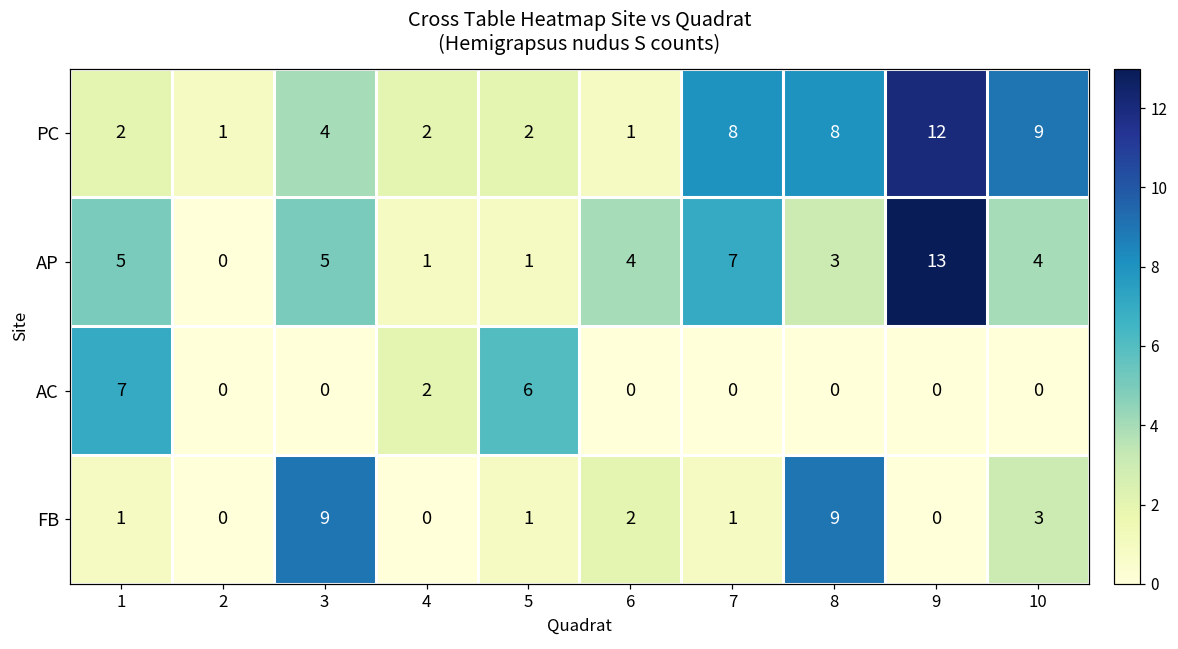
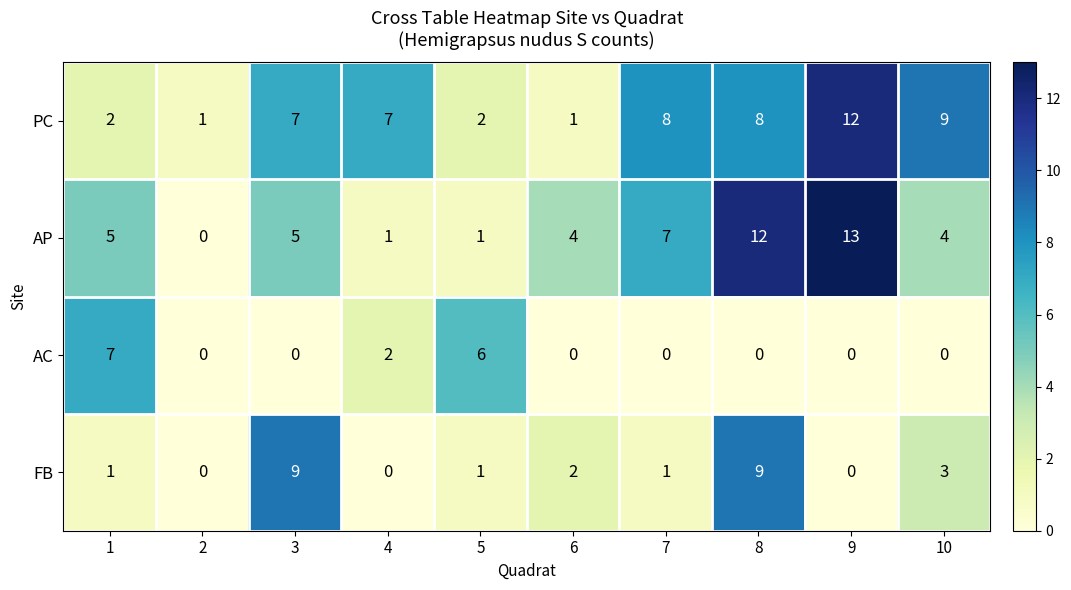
  {
    "PC": {
      "1": 2,
      "2": 1,
-     "3": 4,
-     "4": 2,
+     "3": 7,
+     "4": 7,
      "5": 2,
      "6": 1,
      "7": 8,
      "8": 8,
      "9": 12,
      "10": 9
    },
    "AP": {
      "1": 5,
      "2": 0,
      "3": 5,
      "4": 1,
      "5": 1,
      "6": 4,
      "7": 7,
-     "8": 3,
+     "8": 12,
      "9": 13,
      "10": 4
    },
    "AC": {
      "1": 7,
      "2": 0,
      "3": 0,
      "4": 2,
      "5": 6,
      "6": 0,
      "7": 0,
      "8": 0,
      "9": 0,
      "10": 0
    },
    "FB": {
      "1": 1,
      "2": 0,
      "3": 9,
      "4": 0,
      "5": 1,
      "6": 2,
      "7": 1,
      "8": 9,
      "9": 0,
      "10": 3
    }
  }
